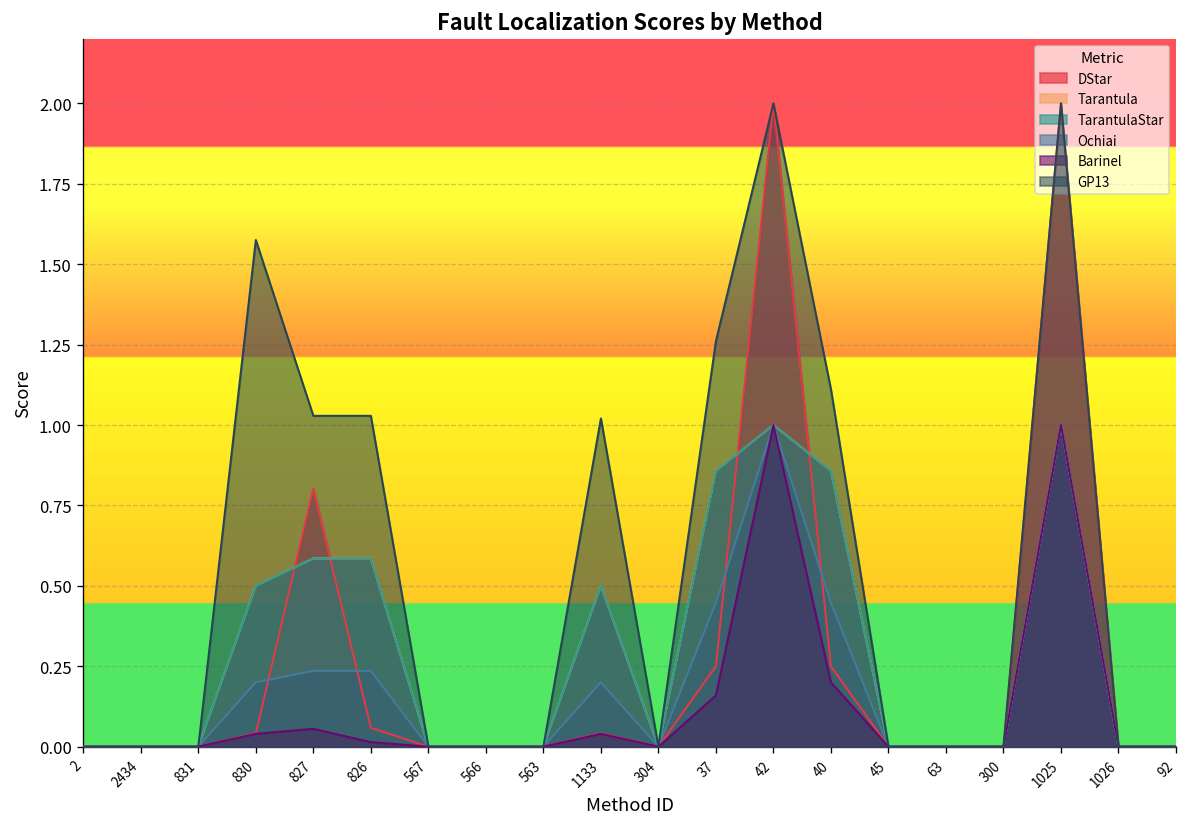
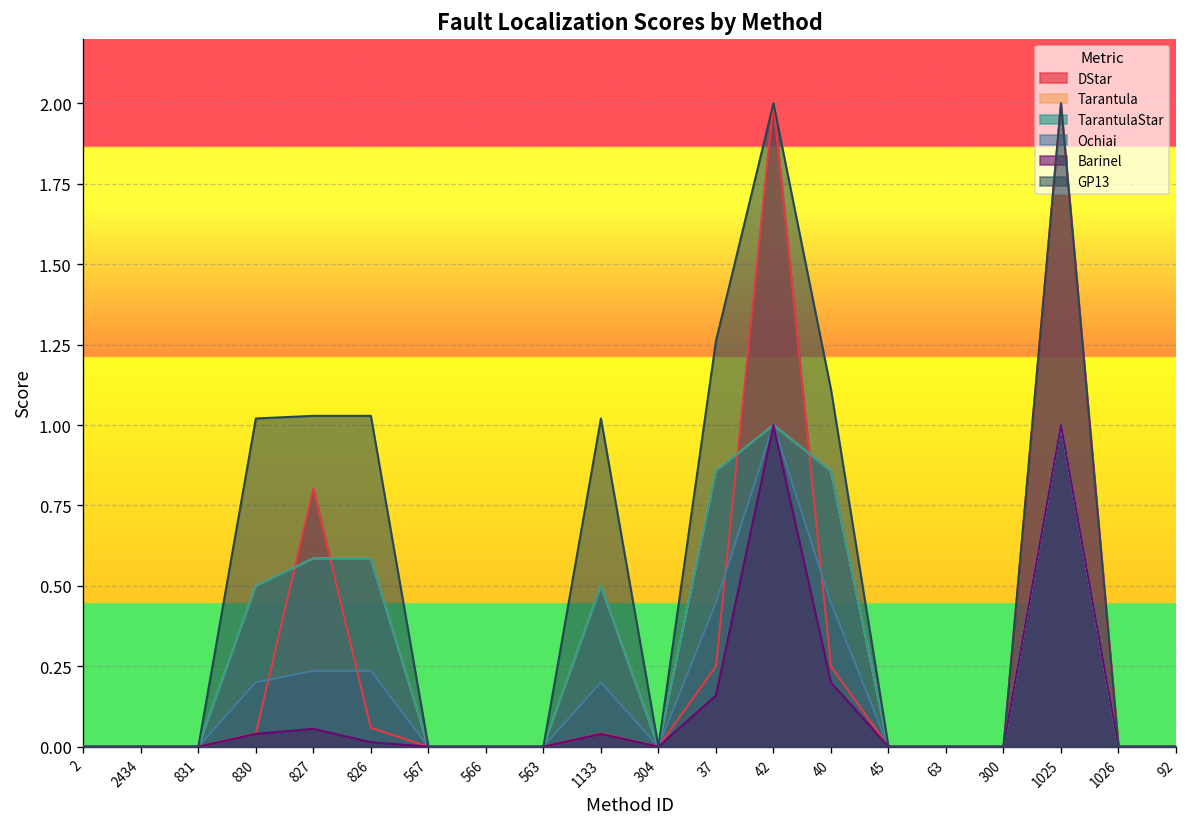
  {
    "DStar": {
      "827": 0.80,
      "826": 0.06,
      "37": 0.25,
      "40": 0.25
    },
    "Barinel": {
      "827": 0.06,
      "826": 0.01,
      "37": 0.16,
      "40": 0.20
    },
    "GP13": {
-     "830": 1.58,
+     "830": 1.02,
      "827": 1.03,
      "826": 1.03,
      "1133": 1.02,
      "37": 1.26,
      "40": 1.11
    }
  }
